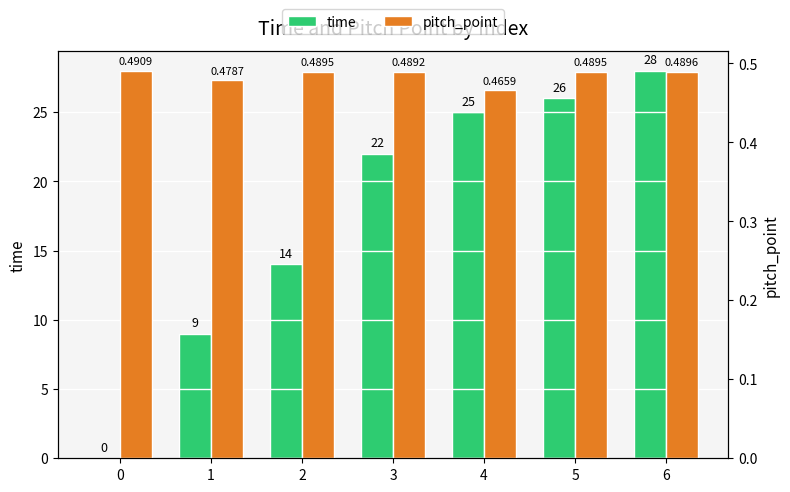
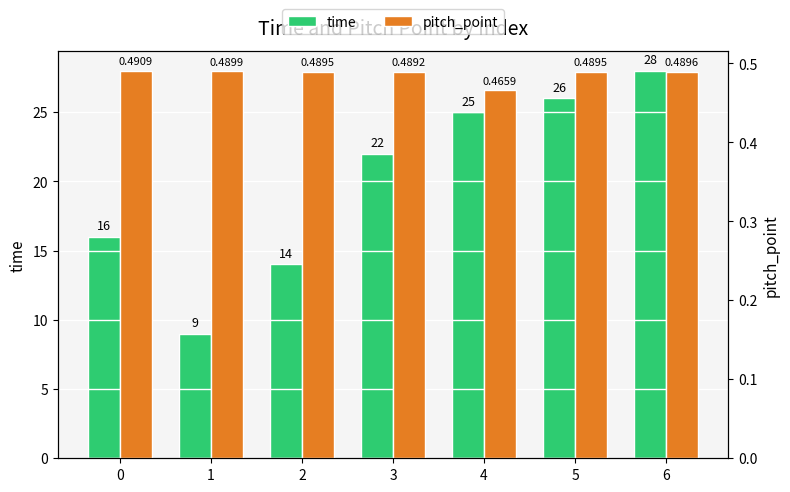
  {
    "time": {
-     "0": 0,
+     "0": 16,
      "1": 9,
      "2": 14,
      "3": 22,
      "4": 25,
      "5": 26,
      "6": 28
    },
    "pitch_point": {
      "0": 0.4909,
-     "1": 0.4787,
+     "1": 0.4899,
      "2": 0.4895,
      "3": 0.4892,
      "4": 0.4659,
      "5": 0.4895,
      "6": 0.4896
    }
  }
